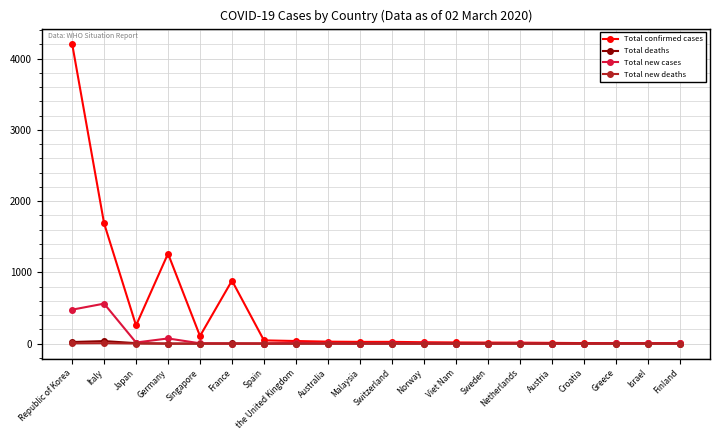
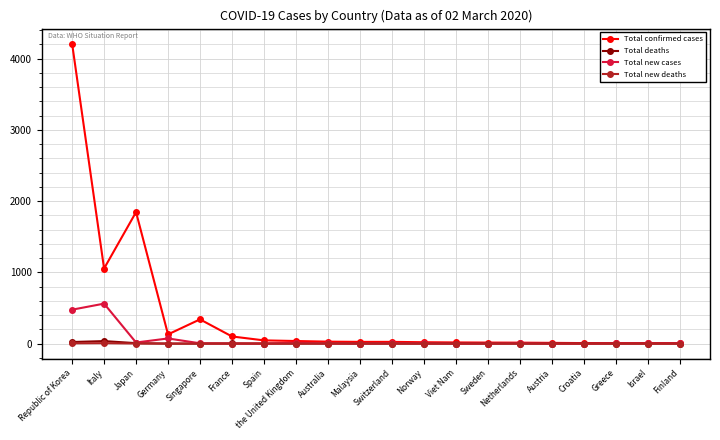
  {
    "Total confirmed cases": {
      "Republic of Korea": 4200,
-     "Italy": 1700,
-     "Japan": 300,
-     "Germany": 1300,
-     "Singapore": 100,
-     "France": 900,
+     "Italy": 1100,
+     "Japan": 1800,
+     "Germany": 100,
+     "Singapore": 300,
+     "France": 100,
      "Spain": 0
    }
  }
